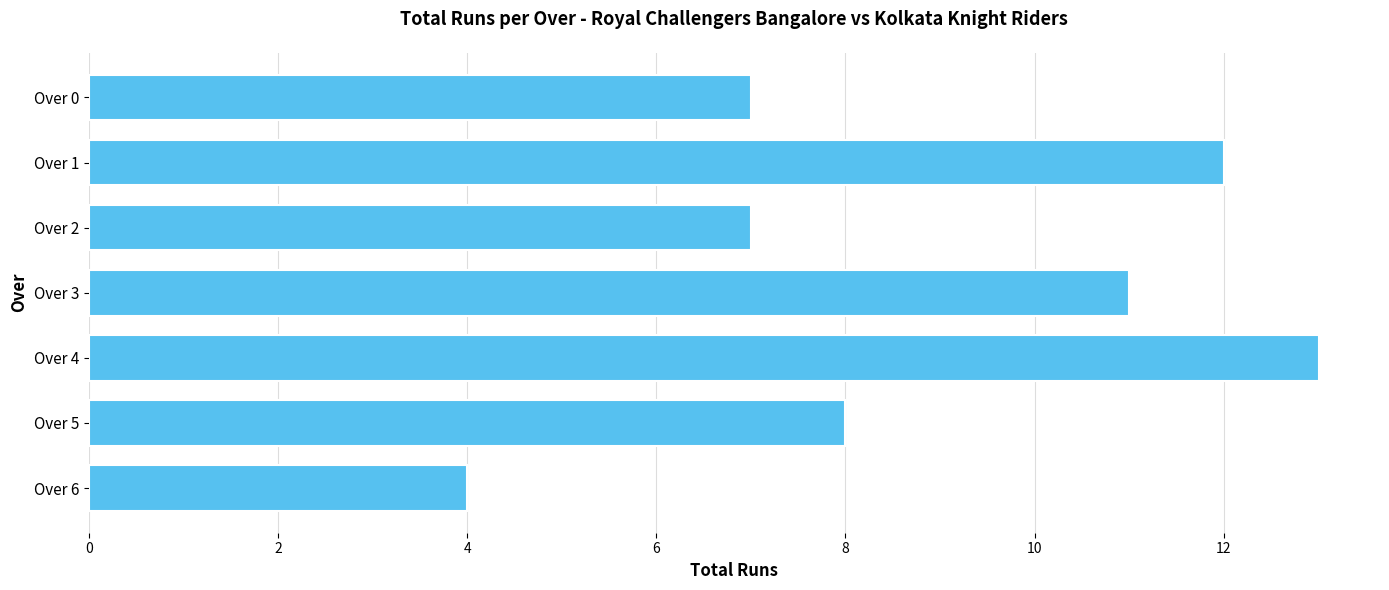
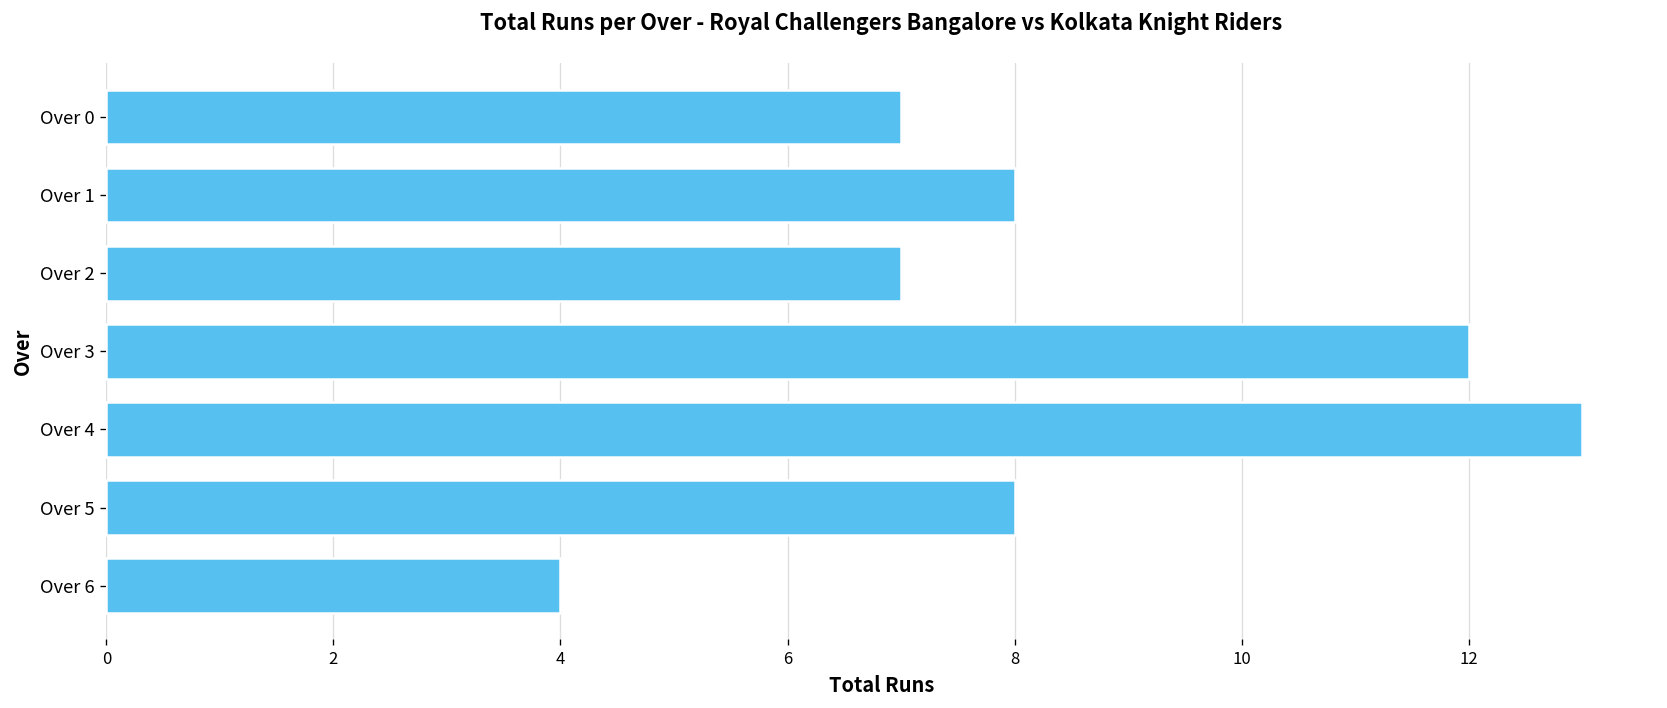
  {
    "Over 0": 7,
-   "Over 1": 12,
+   "Over 1": 8,
    "Over 2": 7,
-   "Over 3": 11,
+   "Over 3": 12,
    "Over 4": 13,
    "Over 5": 8,
    "Over 6": 4
  }
